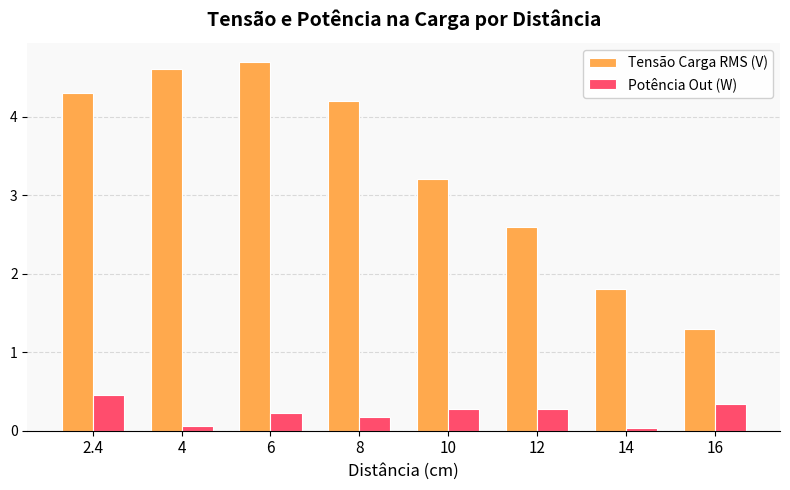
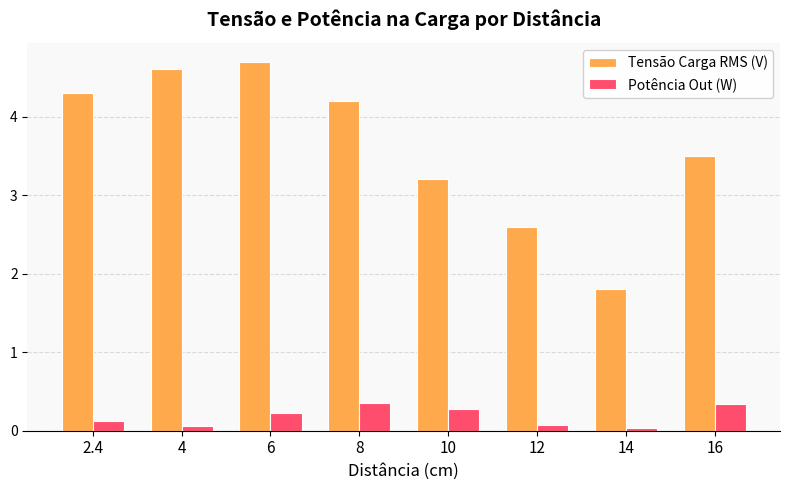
  {
    "Tensão Carga RMS (V)": {
      "2.4": 4.3,
      "4": 4.6,
      "6": 4.7,
      "8": 4.2,
      "10": 3.2,
      "12": 2.6,
      "14": 1.8,
-     "16": 1.3
+     "16": 3.5
    },
    "Potência Out (W)": {
-     "2.4": 0.5,
+     "2.4": 0.1,
      "4": 0.1,
      "6": 0.2,
-     "8": 0.2,
+     "8": 0.4,
      "10": 0.3,
-     "12": 0.3,
+     "12": 0.1,
      "14": 0.0,
      "16": 0.3
    }
  }
